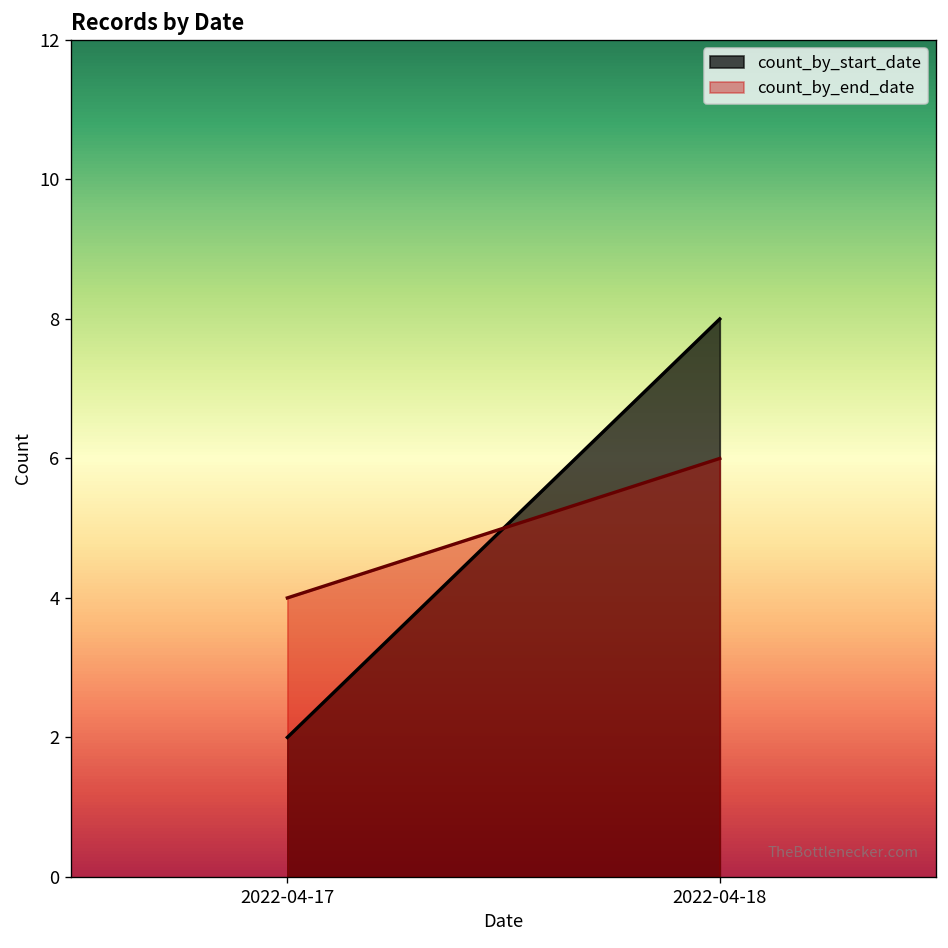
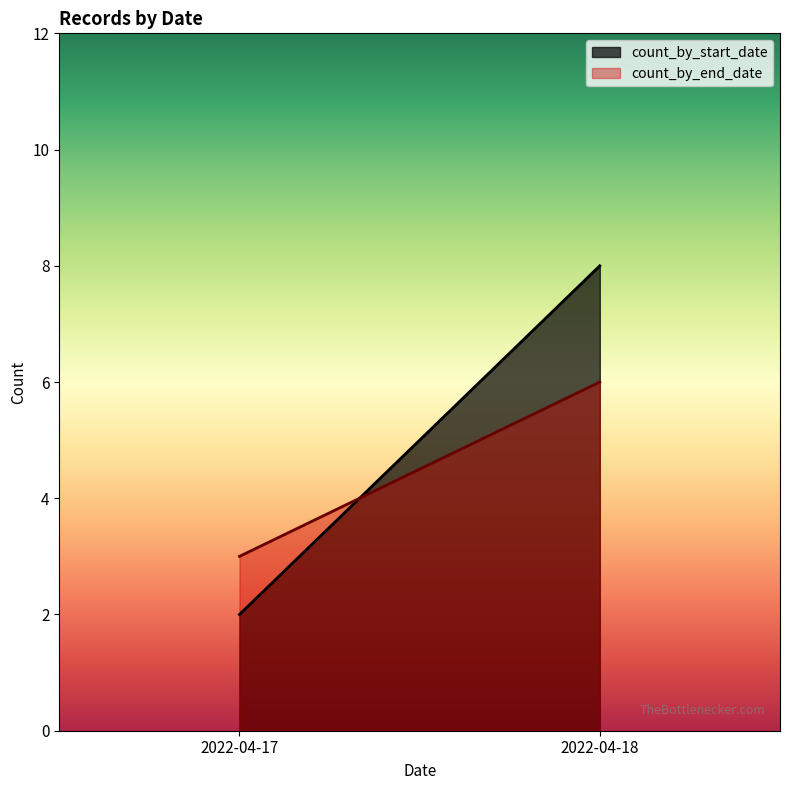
  {
    "count_by_start_date": {
      "2022-04-17": 2,
      "2022-04-18": 8
    },
    "count_by_end_date": {
-     "2022-04-17": 4,
+     "2022-04-17": 3,
      "2022-04-18": 6
    }
  }
